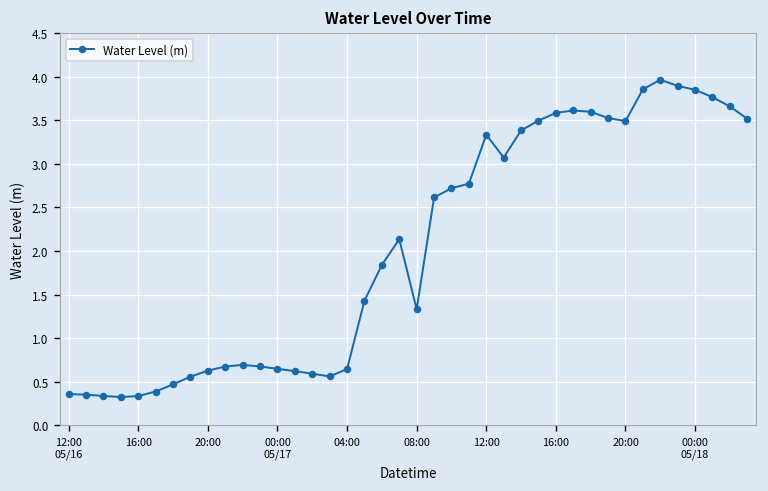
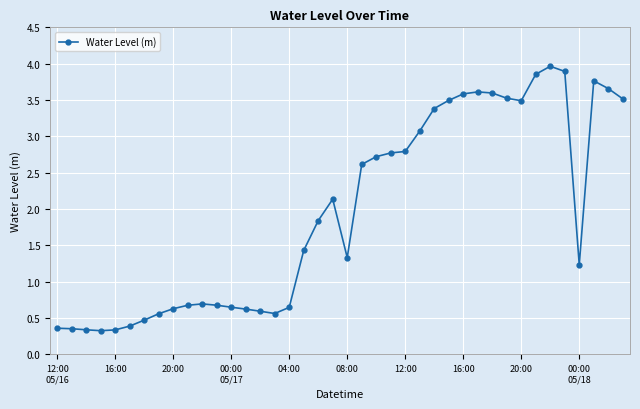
  {
    "12:00 05/16": 0.4,
    "00:00 05/17": 0.6,
    "04:00": 0.6,
    "08:00": 1.3,
-   "12:00": 3.3,
-   "00:00 05/18": 3.8
+   "12:00": 2.8,
+   "00:00 05/18": 1.2
  }
